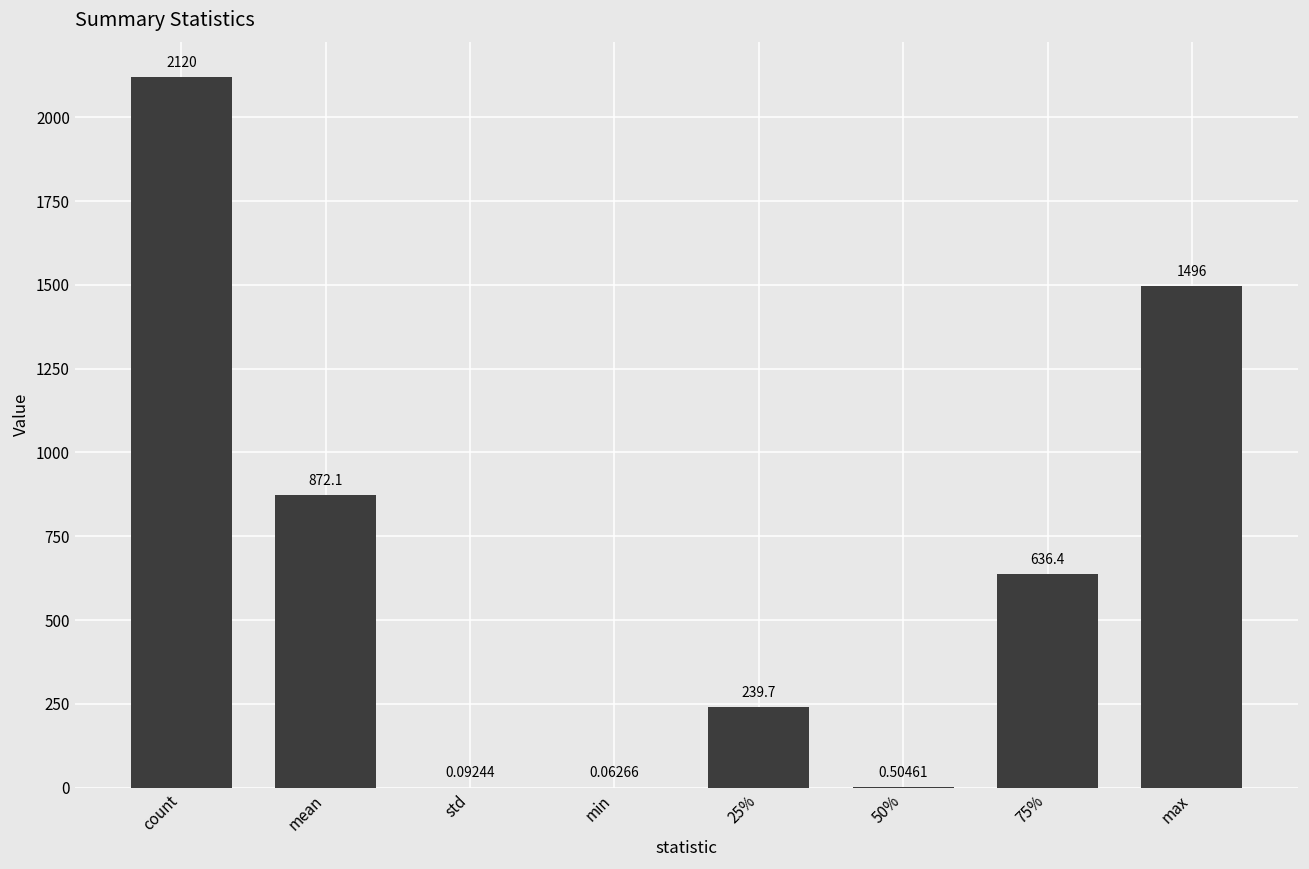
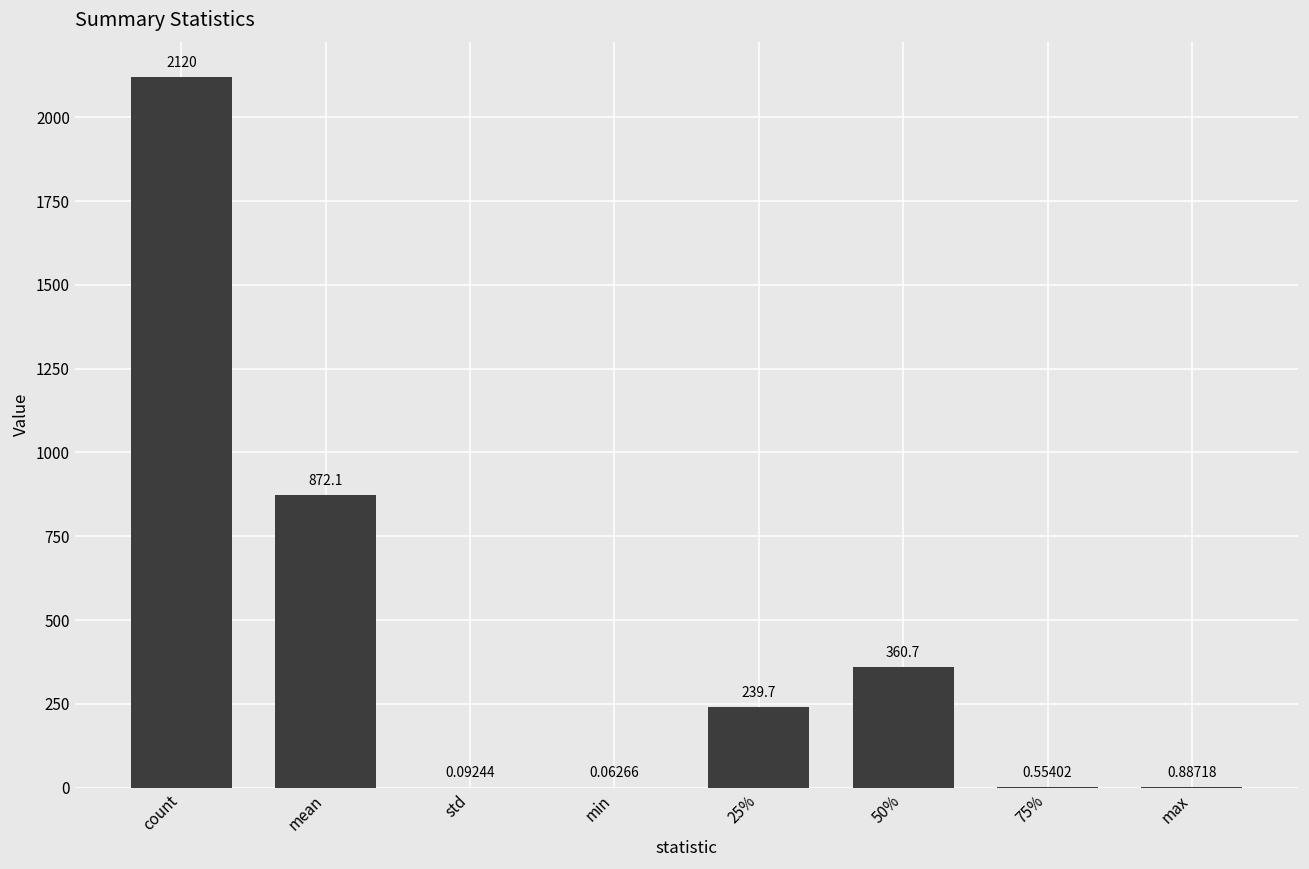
  {
    "count": 2120,
    "mean": 872.1,
    "std": 0.09244,
    "min": 0.06266,
    "25%": 239.7,
-   "50%": 0.50461,
-   "75%": 636.4,
-   "max": 1496
+   "50%": 360.7,
+   "75%": 0.55402,
+   "max": 0.88718
  }
